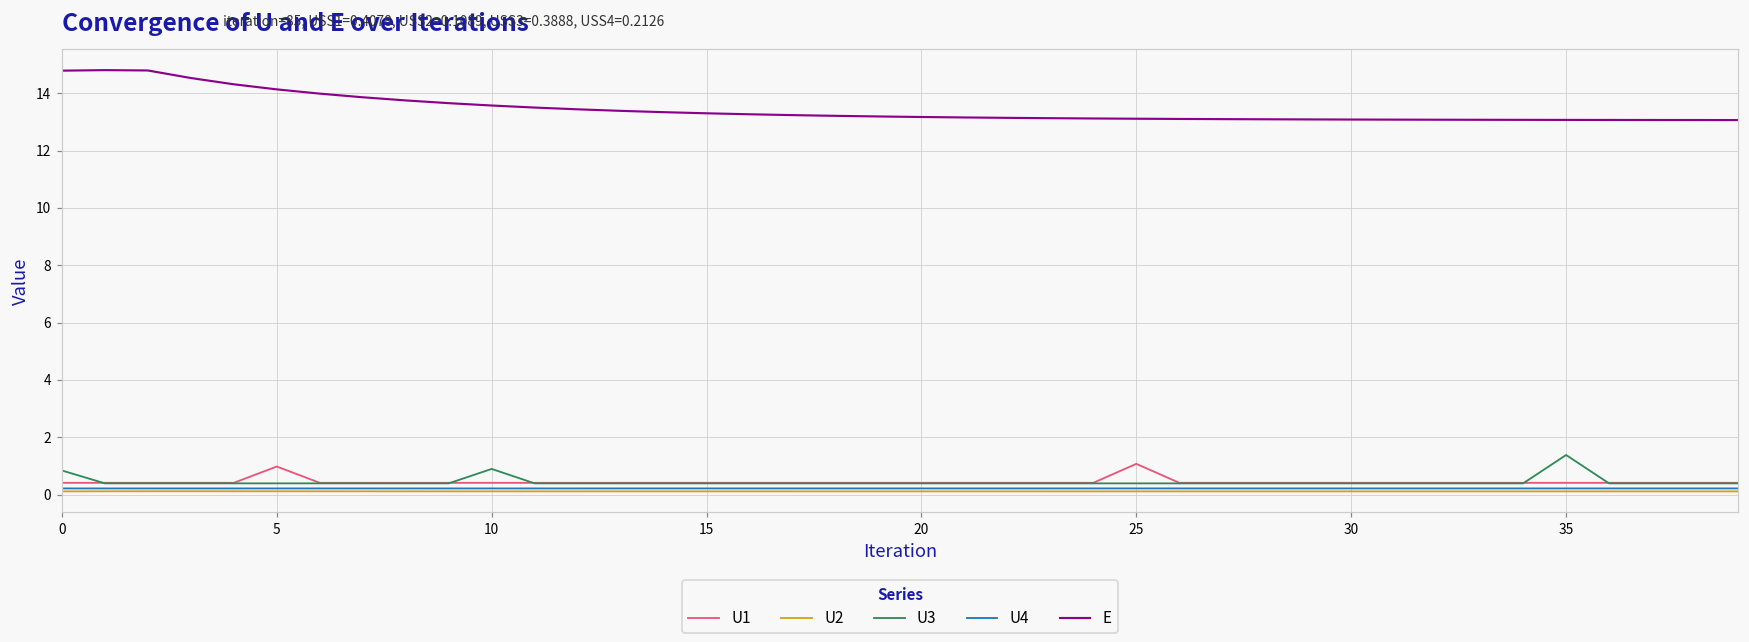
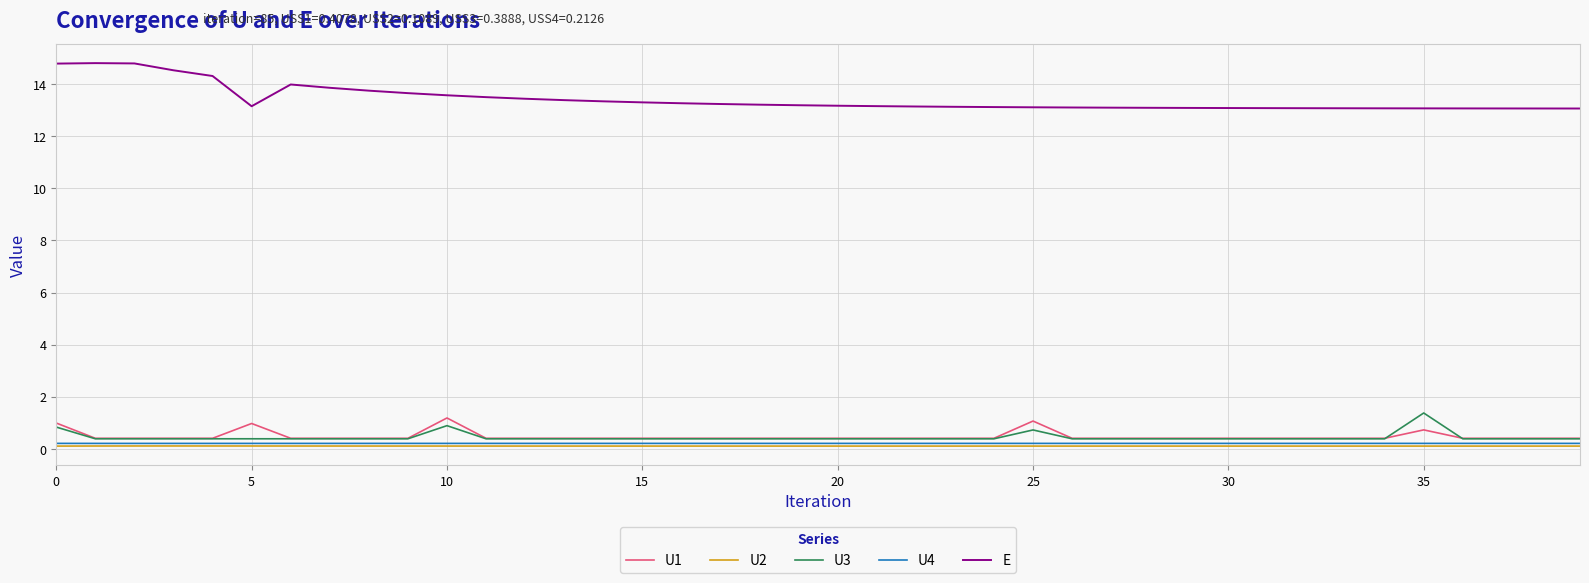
  {
    "U1": {
-     "0": 0.4,
+     "0": 1.0,
      "5": 1.0,
-     "10": 0.4,
+     "10": 1.2,
      "25": 1.1,
-     "35": 0.4
+     "35": 0.7
    },
    "U2": {
      "0": 0.1,
      "5": 0.1,
      "10": 0.1,
      "15": 0.1,
      "20": 0.1,
      "25": 0.1,
      "30": 0.1,
      "35": 0.1
    },
    "U3": {
      "0": 0.8,
      "5": 0.4,
      "10": 0.9,
-     "25": 0.4,
+     "25": 0.7,
      "35": 1.4
    },
    "U4": {
      "0": 0.2,
      "5": 0.2,
      "10": 0.2,
      "15": 0.2,
      "20": 0.2,
      "25": 0.2,
      "30": 0.2,
      "35": 0.2
    },
    "E": {
      "0": 14.8,
-     "5": 14.1,
+     "5": 13.2,
      "10": 13.6,
      "15": 13.3,
      "20": 13.2,
      "25": 13.1,
      "30": 13.1,
      "35": 13.1
    }
  }
